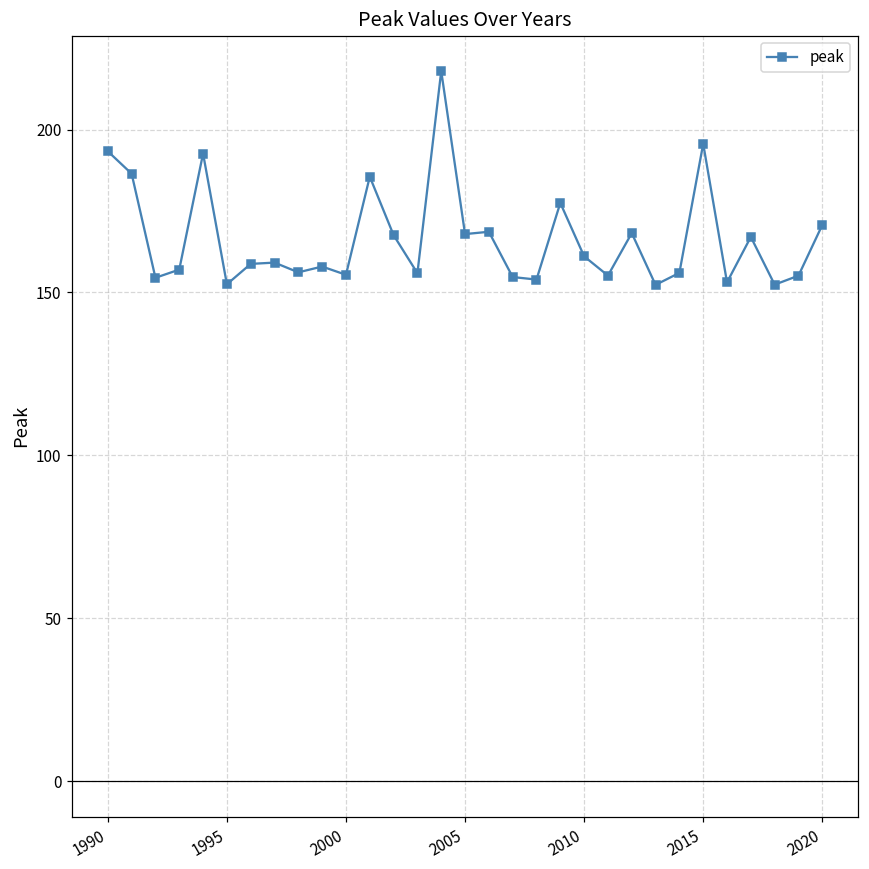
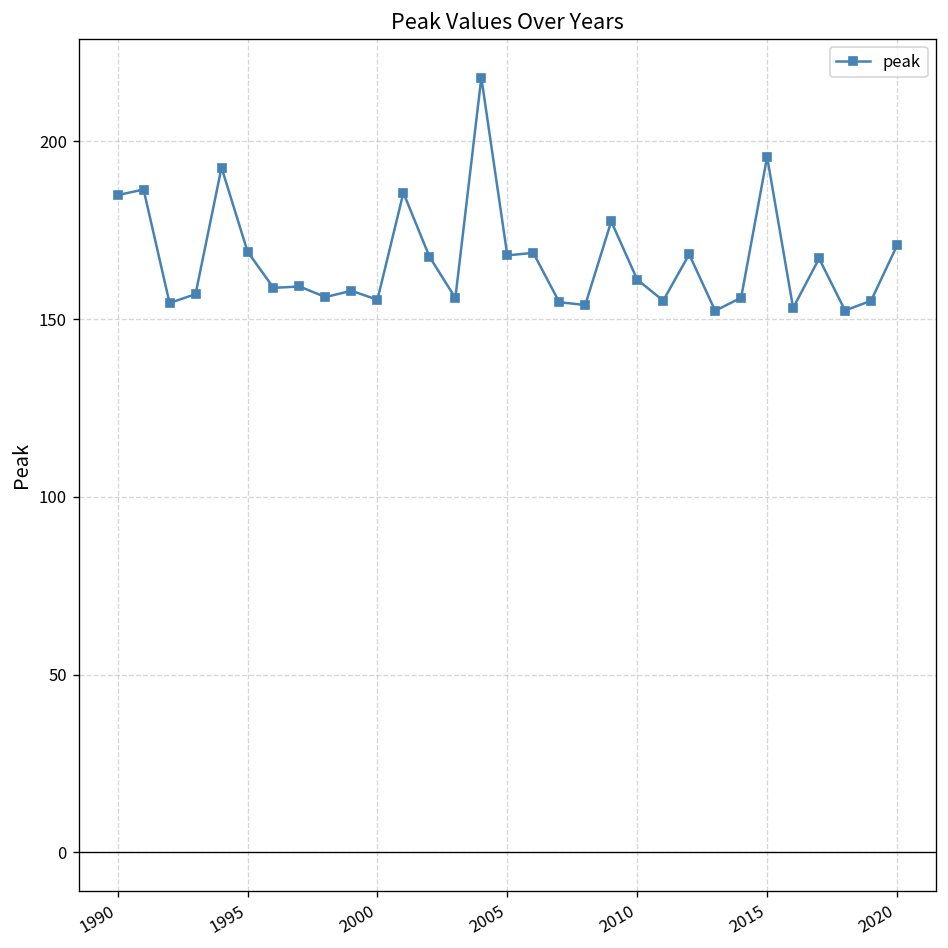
  {
-   "1990": 193,
-   "1995": 153,
+   "1990": 185,
+   "1995": 169,
    "2000": 155,
    "2005": 168,
    "2010": 161,
    "2015": 196,
    "2020": 171
  }
